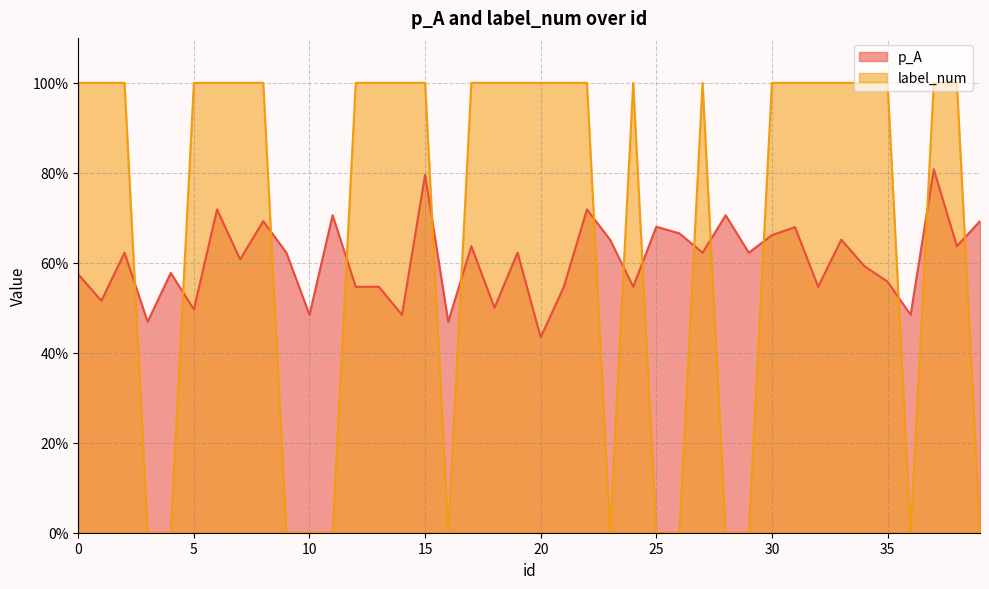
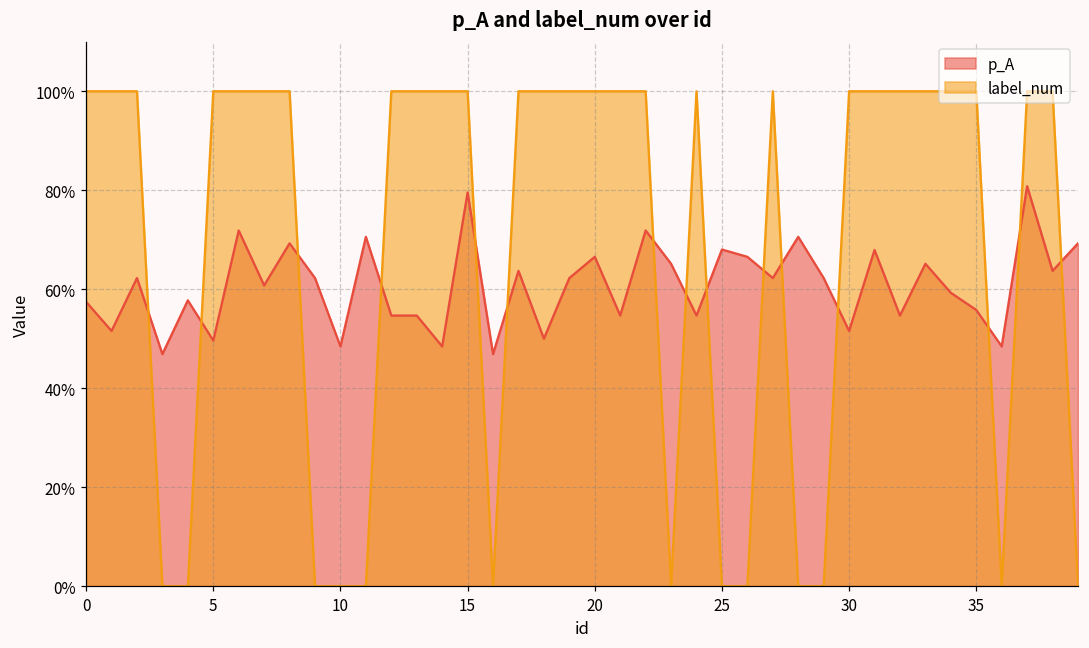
  {
    "p_A": {
      "0": "57%",
      "5": "50%",
      "10": "48%",
      "15": "80%",
-     "20": "43%",
+     "20": "67%",
      "25": "68%",
-     "30": "66%",
+     "30": "52%",
      "35": "56%"
    },
    "label_num": {
      "0": "100%",
      "5": "100%",
      "10": "0%",
      "15": "100%",
      "20": "100%",
      "25": "0%",
      "30": "100%"
    }
  }
